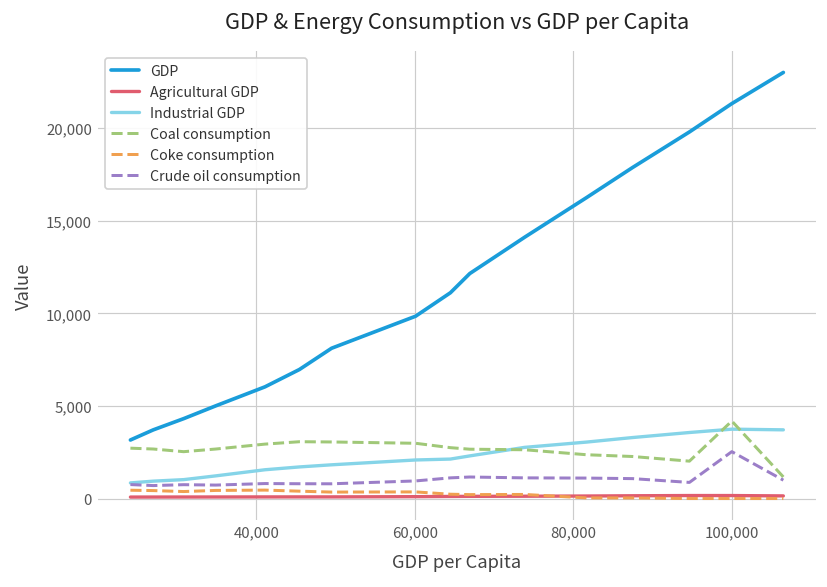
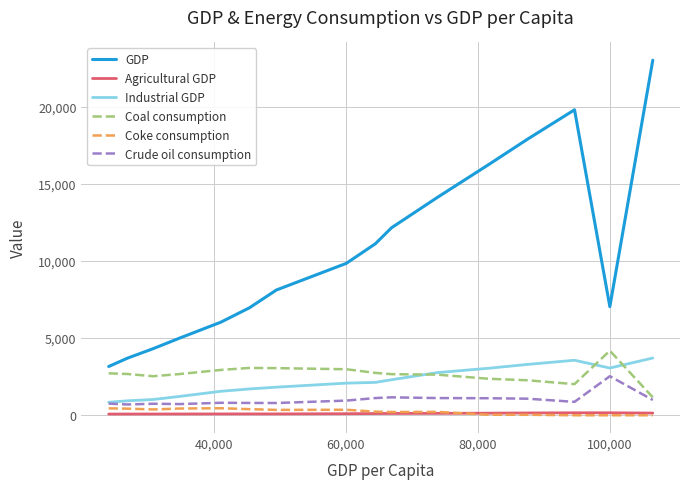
  {
    "GDP": {
-     "100,000": "21,300"
+     "100,000": "7,000"
    },
    "Industrial GDP": {
-     "100,000": "3,700"
+     "100,000": "3,100"
    },
    "Coal consumption": {
      "100,000": "4,200"
    },
    "Crude oil consumption": {
      "100,000": "2,500"
    }
  }
